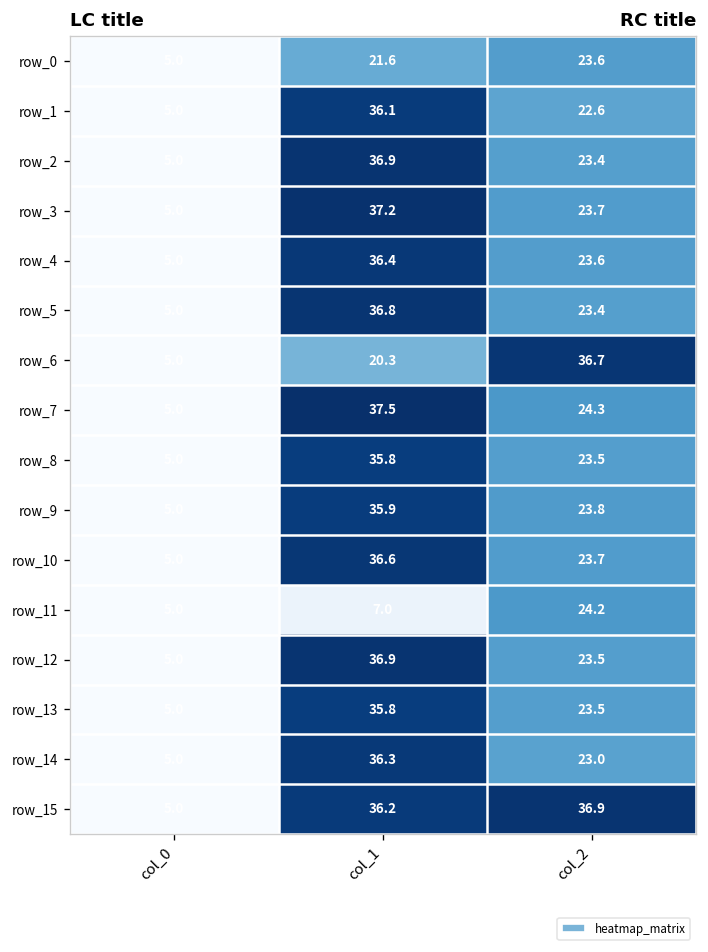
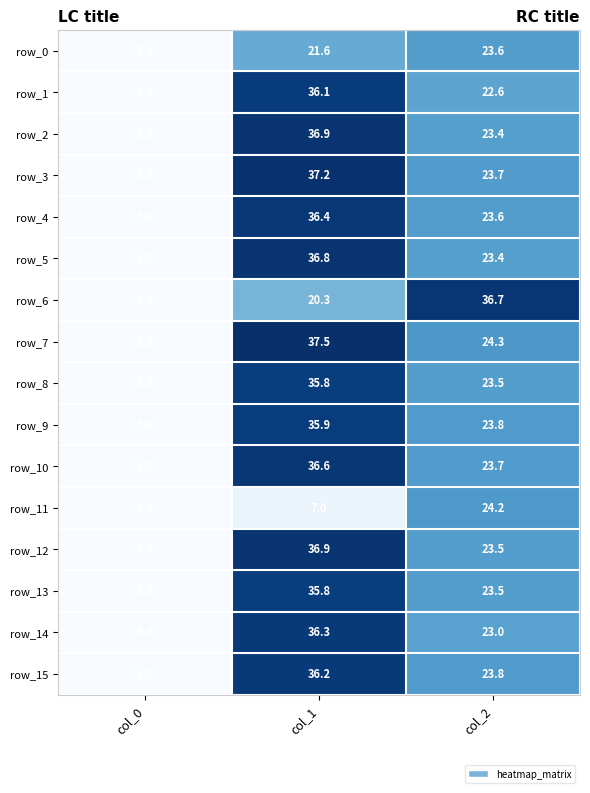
  {
    "row_0": {
      "col_1": 21.6,
      "col_2": 23.6
    },
    "row_1": {
      "col_1": 36.1,
      "col_2": 22.6
    },
    "row_2": {
      "col_1": 36.9,
      "col_2": 23.4
    },
    "row_3": {
      "col_1": 37.2,
      "col_2": 23.7
    },
    "row_4": {
      "col_1": 36.4,
      "col_2": 23.6
    },
    "row_5": {
      "col_1": 36.8,
      "col_2": 23.4
    },
    "row_6": {
      "col_1": 20.3,
      "col_2": 36.7
    },
    "row_7": {
      "col_1": 37.5,
      "col_2": 24.3
    },
    "row_8": {
      "col_1": 35.8,
      "col_2": 23.5
    },
    "row_9": {
      "col_1": 35.9,
      "col_2": 23.8
    },
    "row_10": {
      "col_1": 36.6,
      "col_2": 23.7
    },
    "row_11": {
      "col_2": 24.2
    },
    "row_12": {
      "col_1": 36.9,
      "col_2": 23.5
    },
    "row_13": {
      "col_1": 35.8,
      "col_2": 23.5
    },
    "row_14": {
      "col_1": 36.3,
      "col_2": 23.0
    },
    "row_15": {
      "col_1": 36.2,
-     "col_2": 36.9
+     "col_2": 23.8
    }
  }
